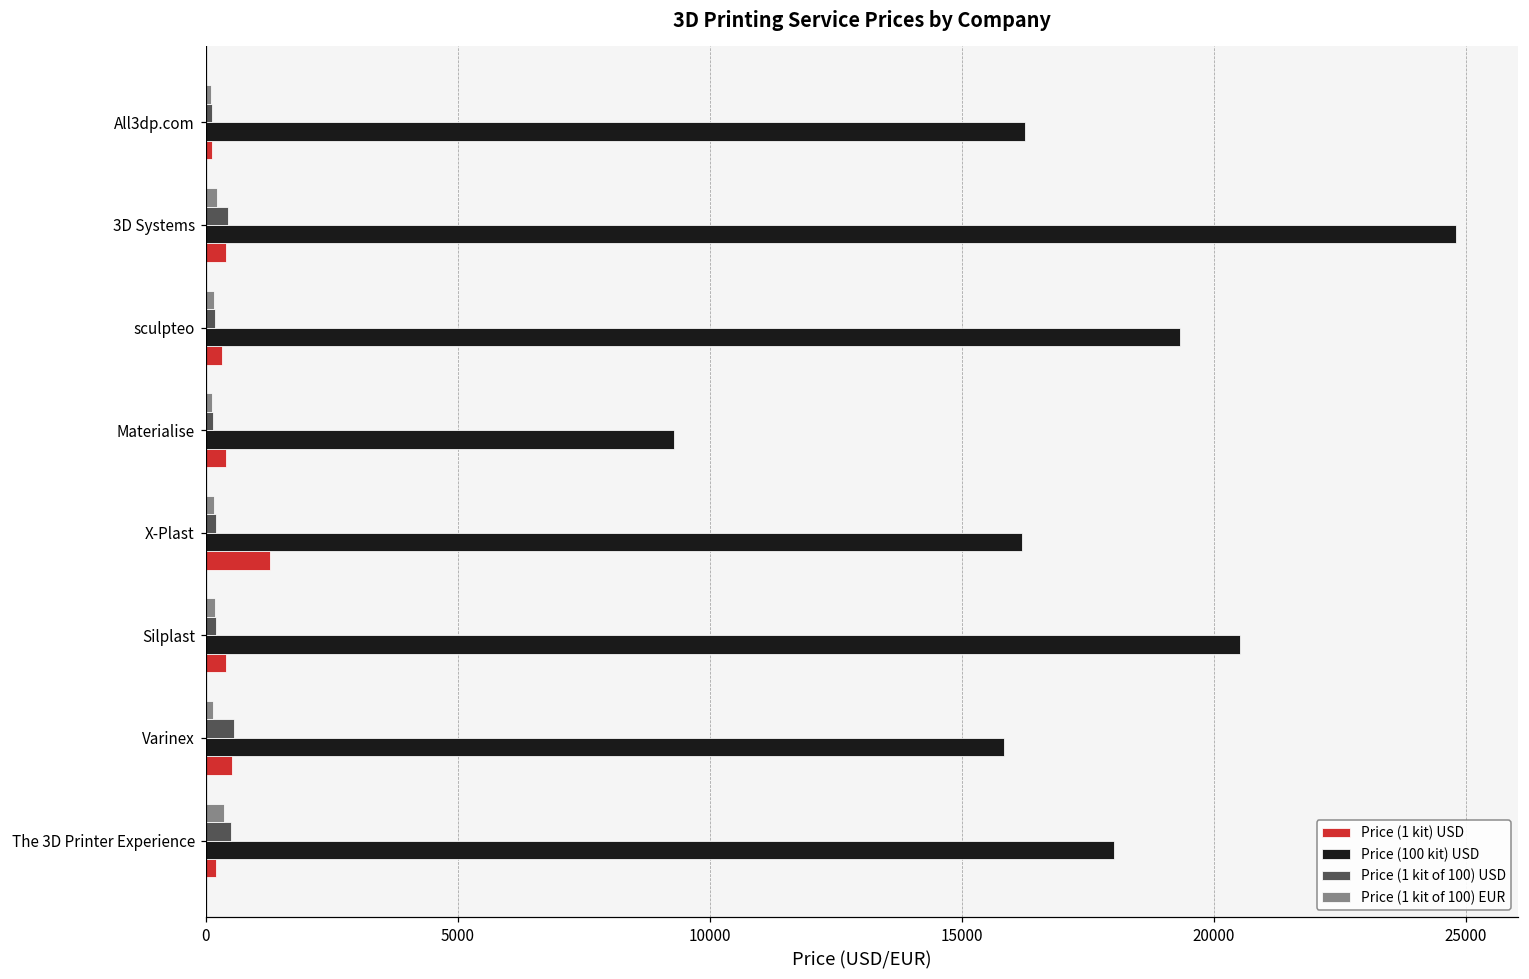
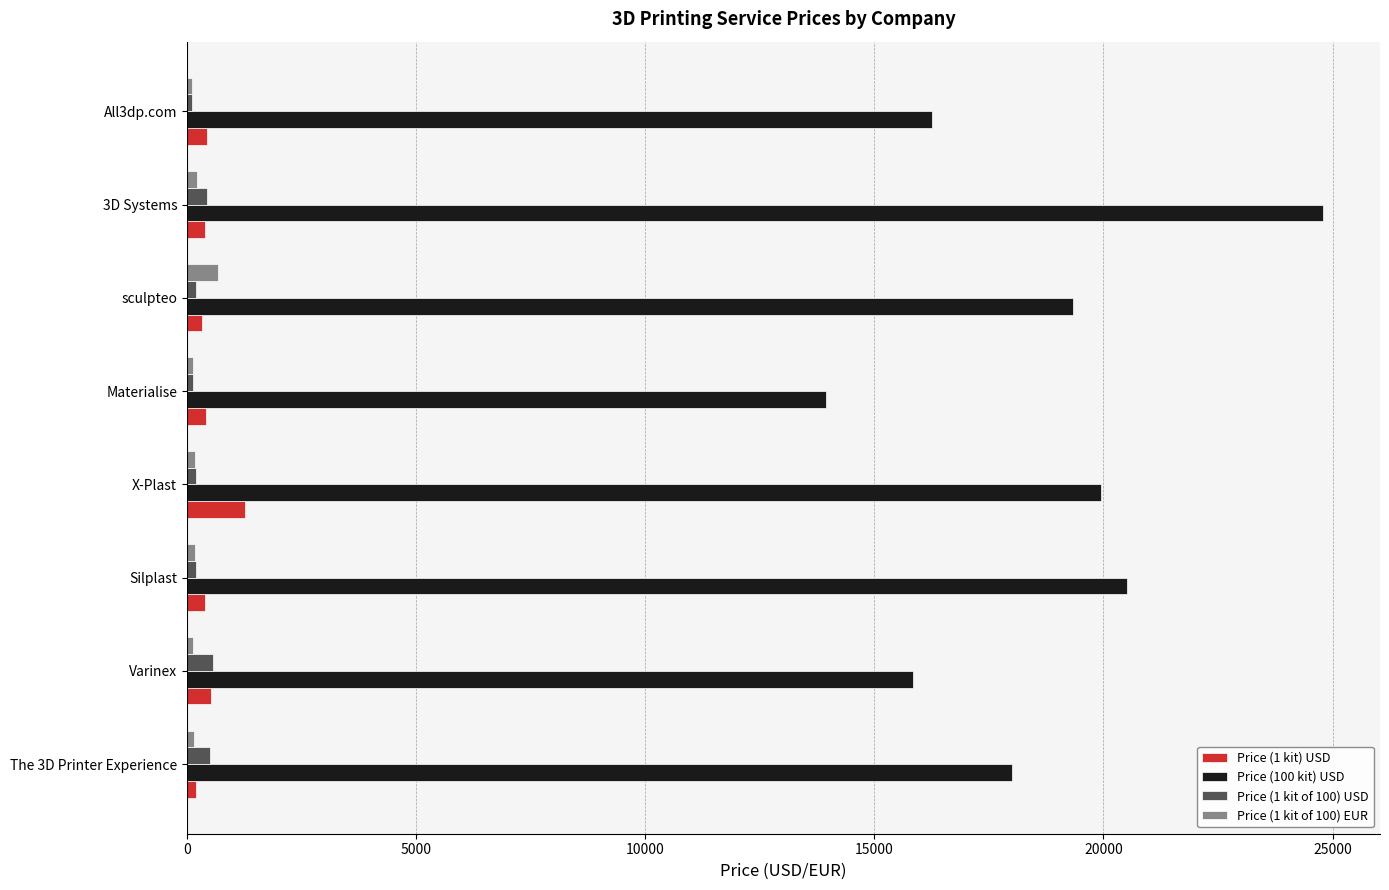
  {
    "Price (1 kit) USD": {
-     "All3dp.com": 100,
+     "All3dp.com": 400,
      "3D Systems": 400,
      "sculpteo": 300,
      "Materialise": 400,
      "X-Plast": 1300,
      "Silplast": 400,
      "Varinex": 500,
      "The 3D Printer Experience": 200
    },
    "Price (100 kit) USD": {
      "All3dp.com": 16300,
      "3D Systems": 24800,
      "sculpteo": 19300,
-     "Materialise": 9300,
-     "X-Plast": 16200,
+     "Materialise": 14000,
+     "X-Plast": 20000,
      "Silplast": 20500,
      "Varinex": 15800,
      "The 3D Printer Experience": 18000
    },
    "Price (1 kit of 100) USD": {
      "All3dp.com": 100,
      "3D Systems": 400,
      "sculpteo": 200,
      "Materialise": 100,
      "X-Plast": 200,
      "Silplast": 200,
      "Varinex": 600,
      "The 3D Printer Experience": 500
    },
    "Price (1 kit of 100) EUR": {
      "All3dp.com": 100,
      "3D Systems": 200,
-     "sculpteo": 200,
+     "sculpteo": 700,
      "Materialise": 100,
      "X-Plast": 200,
      "Silplast": 200,
      "Varinex": 100,
-     "The 3D Printer Experience": 400
+     "The 3D Printer Experience": 200
    }
  }
